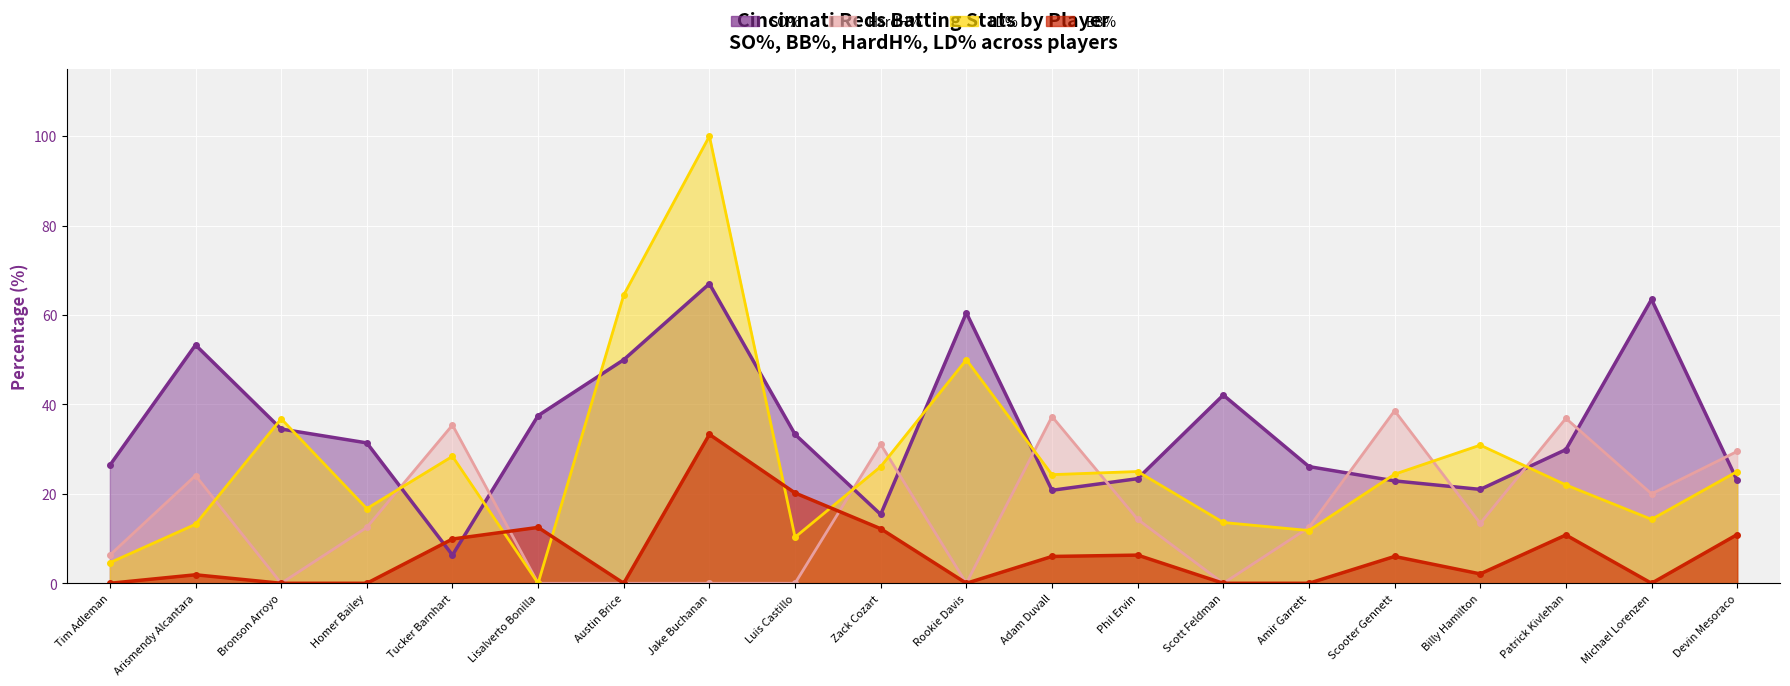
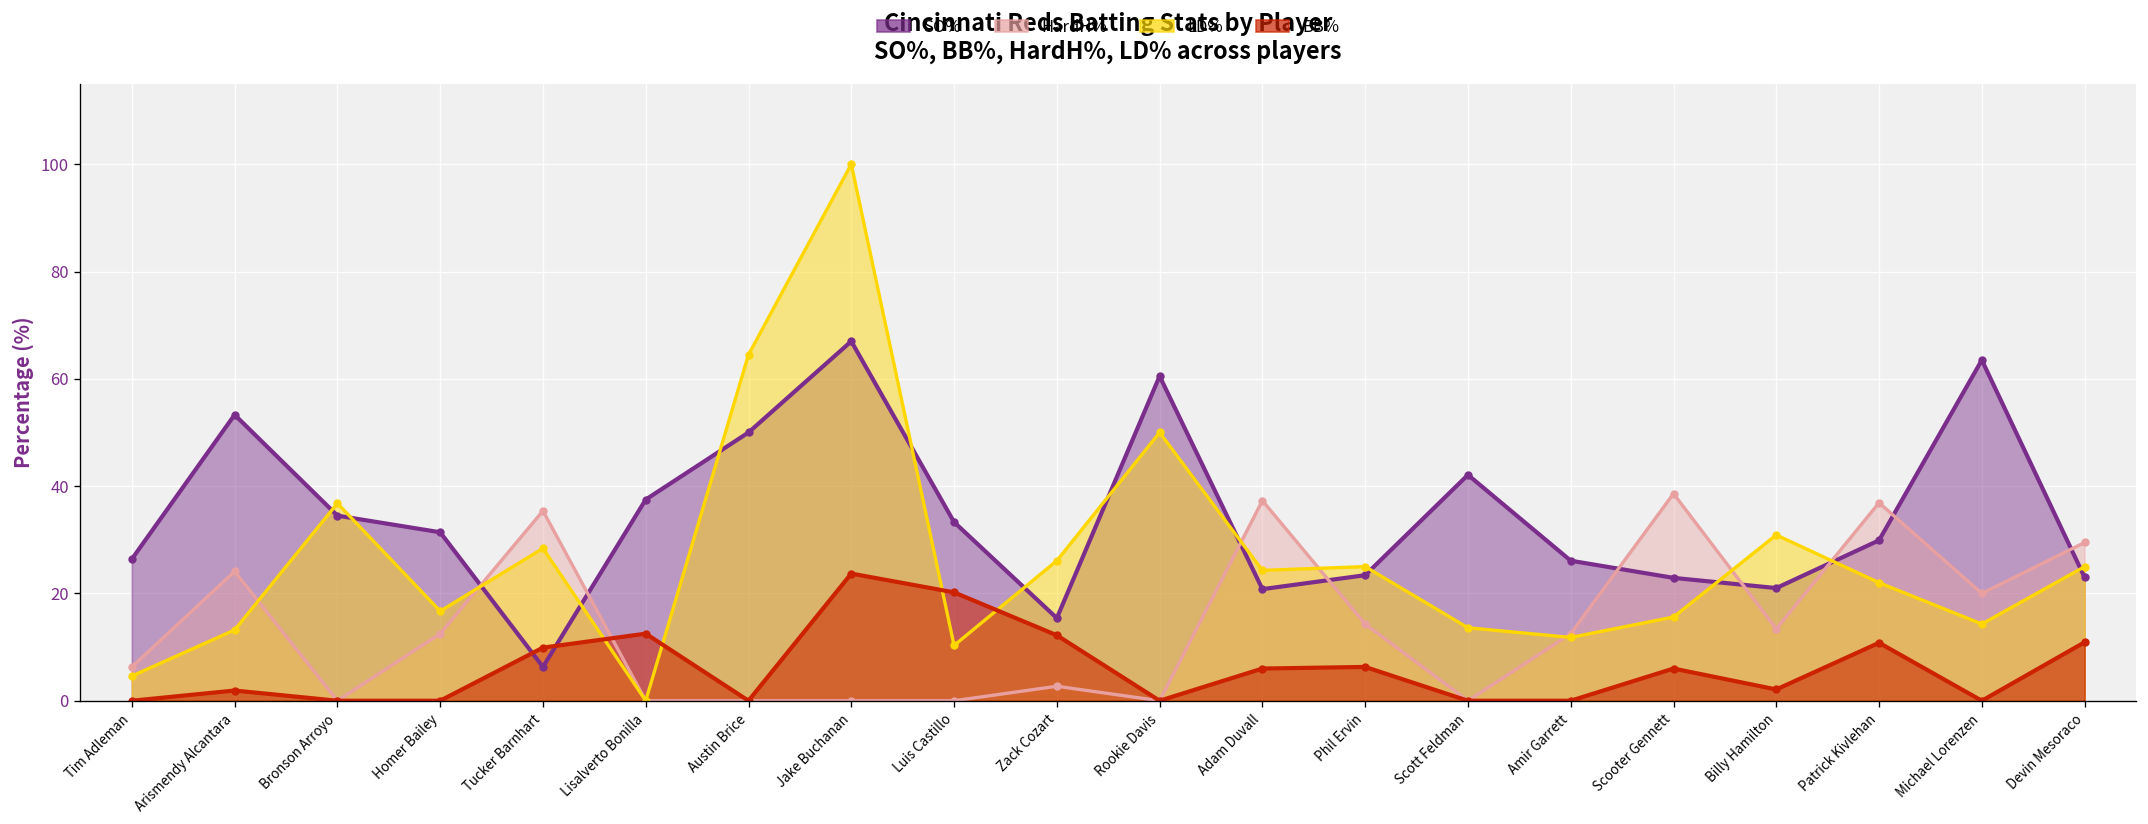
  {
    "SO%": {
      "Tim Adleman": 26,
      "Arismendy Alcantara": 53,
      "Bronson Arroyo": 35,
      "Homer Bailey": 31,
      "Tucker Barnhart": 6,
      "Lisalverto Bonilla": 38,
      "Austin Brice": 50,
      "Jake Buchanan": 67,
      "Luis Castillo": 33,
      "Zack Cozart": 15,
      "Rookie Davis": 61,
      "Adam Duvall": 21,
      "Phil Ervin": 23,
      "Scott Feldman": 42,
      "Amir Garrett": 26,
      "Scooter Gennett": 23,
      "Billy Hamilton": 21,
      "Patrick Kivlehan": 30,
      "Michael Lorenzen": 64,
      "Devin Mesoraco": 23
    },
    "HardH%": {
      "Tim Adleman": 6,
      "Arismendy Alcantara": 24,
      "Homer Bailey": 13,
      "Tucker Barnhart": 35,
      "Jake Buchanan": 0,
      "Luis Castillo": 0,
-     "Zack Cozart": 31,
+     "Zack Cozart": 3,
      "Adam Duvall": 37,
      "Phil Ervin": 14,
      "Amir Garrett": 13,
      "Scooter Gennett": 39,
      "Billy Hamilton": 13,
      "Patrick Kivlehan": 37,
      "Michael Lorenzen": 20,
      "Devin Mesoraco": 30
    },
    "LD%": {
      "Tim Adleman": 5,
      "Arismendy Alcantara": 13,
      "Bronson Arroyo": 37,
      "Homer Bailey": 17,
      "Tucker Barnhart": 28,
      "Austin Brice": 65,
      "Jake Buchanan": 100,
      "Luis Castillo": 10,
      "Zack Cozart": 26,
      "Rookie Davis": 50,
      "Adam Duvall": 24,
      "Phil Ervin": 25,
      "Scott Feldman": 14,
      "Amir Garrett": 12,
-     "Scooter Gennett": 24,
+     "Scooter Gennett": 16,
      "Billy Hamilton": 31,
      "Patrick Kivlehan": 22,
      "Michael Lorenzen": 14,
      "Devin Mesoraco": 25
    },
    "BB%": {
      "Tim Adleman": 0,
      "Arismendy Alcantara": 2,
      "Homer Bailey": 0,
      "Tucker Barnhart": 10,
      "Lisalverto Bonilla": 13,
-     "Jake Buchanan": 33,
+     "Jake Buchanan": 24,
      "Luis Castillo": 20,
      "Zack Cozart": 12,
      "Adam Duvall": 6,
      "Phil Ervin": 6,
      "Amir Garrett": 0,
      "Scooter Gennett": 6,
      "Billy Hamilton": 2,
      "Patrick Kivlehan": 11,
      "Michael Lorenzen": 0,
      "Devin Mesoraco": 11
    }
  }
